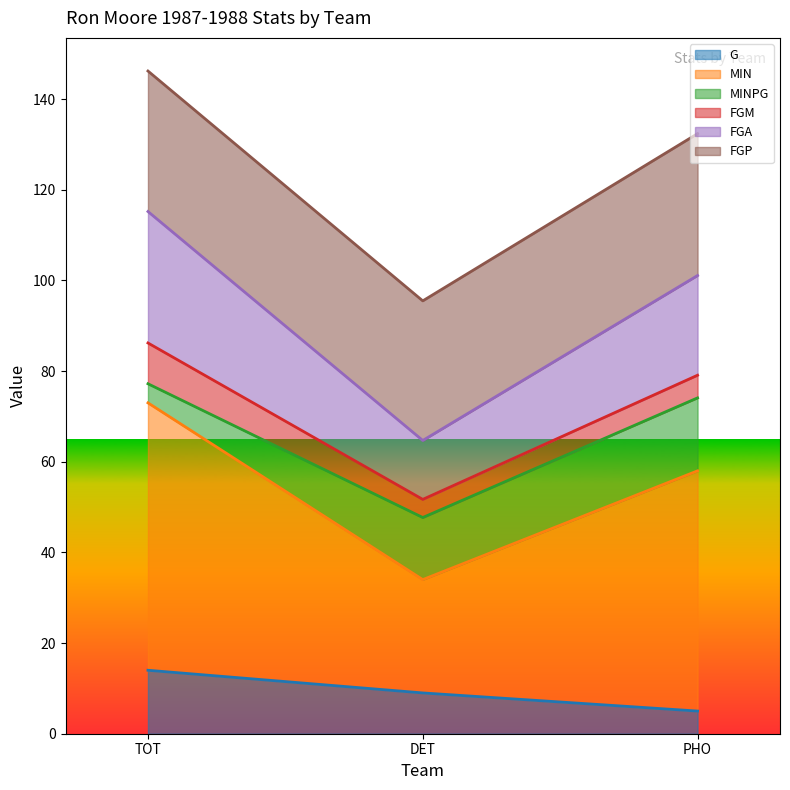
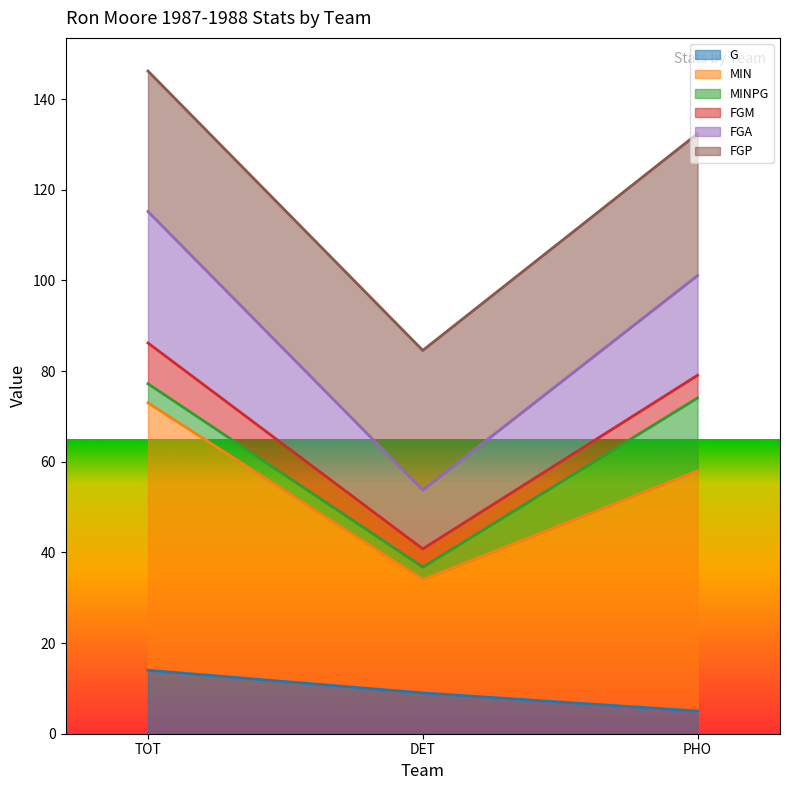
  {
    "G": {
      "TOT": 14,
      "DET": 9,
      "PHO": 5
    },
    "MIN": {
      "TOT": 59,
      "DET": 25,
      "PHO": 53
    },
    "MINPG": {
      "TOT": 4,
-     "DET": 14,
+     "DET": 3,
      "PHO": 16
    },
    "FGM": {
      "TOT": 9,
      "DET": 4,
      "PHO": 5
    },
    "FGA": {
      "TOT": 29,
      "DET": 13,
      "PHO": 22
    },
    "FGP": {
      "TOT": 31,
      "DET": 31
    }
  }
